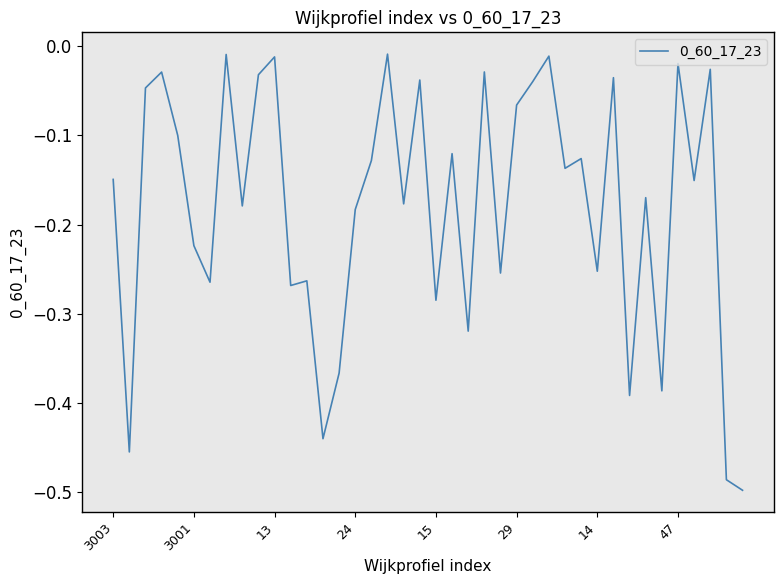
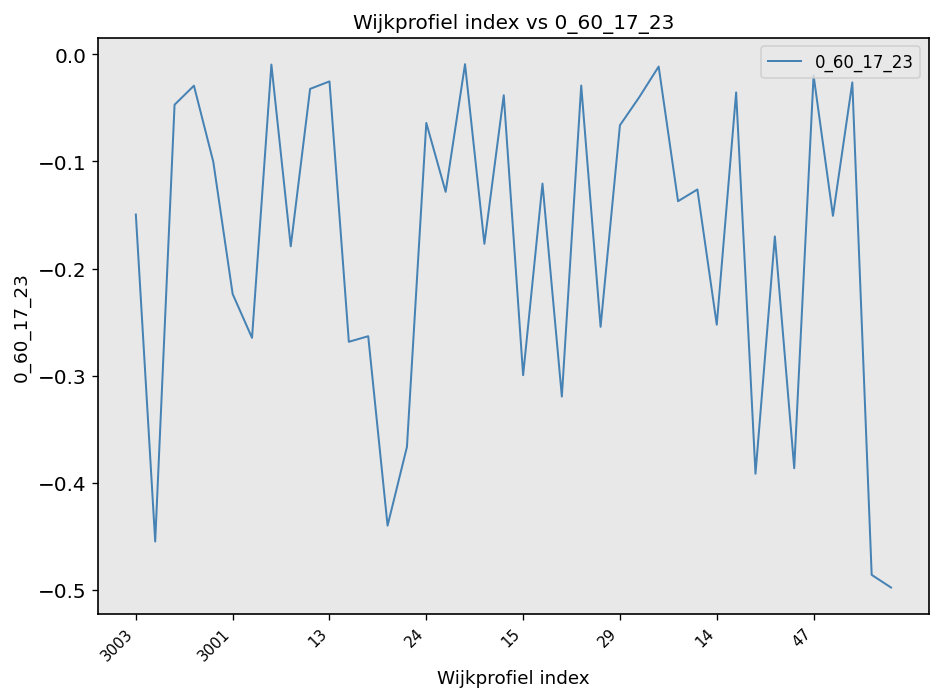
  {
    "3003": -0.15,
    "3001": -0.22,
-   "13": -0.01,
-   "24": -0.18,
-   "15": -0.28,
+   "13": -0.03,
+   "24": -0.06,
+   "15": -0.30,
    "29": -0.07,
    "14": -0.25
  }
